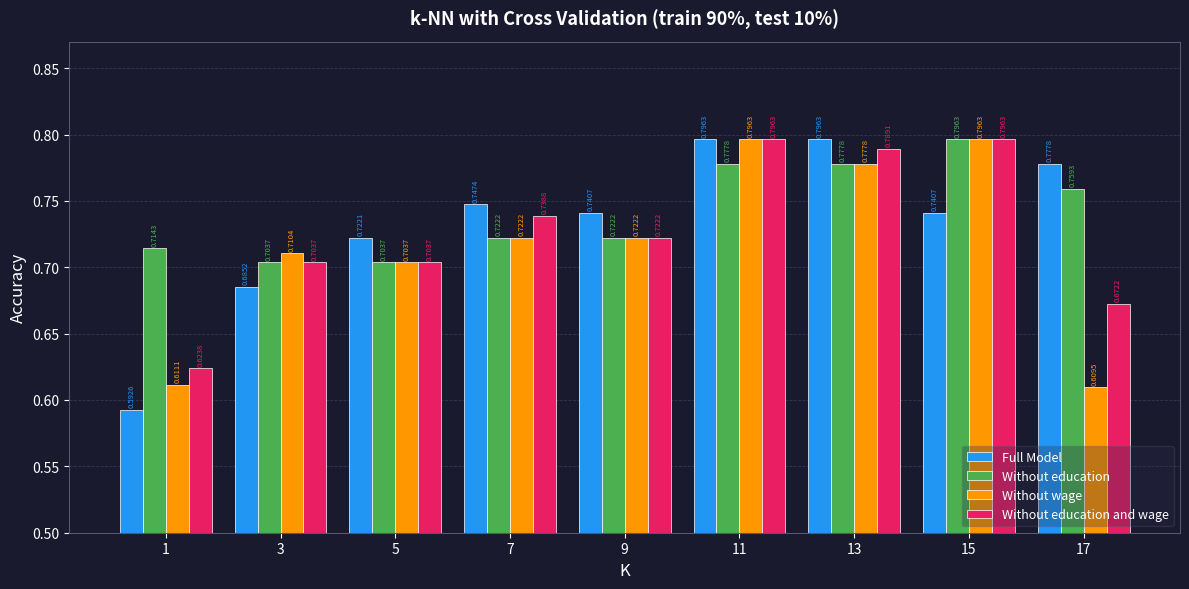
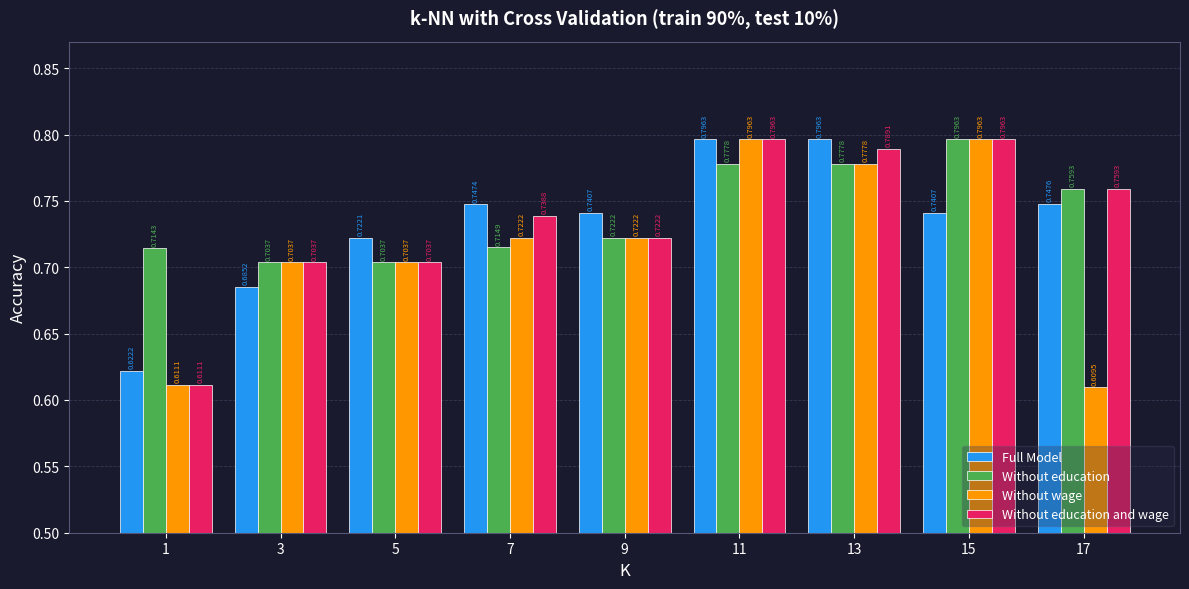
  {
    "Full Model": {
-     "1": 0.5926,
+     "1": 0.6222,
      "3": 0.6852,
      "5": 0.7221,
      "7": 0.7474,
      "9": 0.7407,
      "11": 0.7963,
      "13": 0.7963,
      "15": 0.7407,
-     "17": 0.7778
+     "17": 0.7476
    },
    "Without education": {
      "1": 0.7143,
      "3": 0.7037,
      "5": 0.7037,
-     "7": 0.7222,
+     "7": 0.7149,
      "9": 0.7222,
      "11": 0.7778,
      "13": 0.7778,
      "15": 0.7963,
      "17": 0.7593
    },
    "Without wage": {
      "1": 0.6111,
-     "3": 0.7104,
+     "3": 0.7037,
      "5": 0.7037,
      "7": 0.7222,
      "9": 0.7222,
      "11": 0.7963,
      "13": 0.7778,
      "15": 0.7963,
      "17": 0.6095
    },
    "Without education and wage": {
-     "1": 0.6238,
+     "1": 0.6111,
      "3": 0.7037,
      "5": 0.7037,
      "7": 0.7388,
      "9": 0.7222,
      "11": 0.7963,
      "13": 0.7891,
      "15": 0.7963,
-     "17": 0.6722
+     "17": 0.7593
    }
  }
